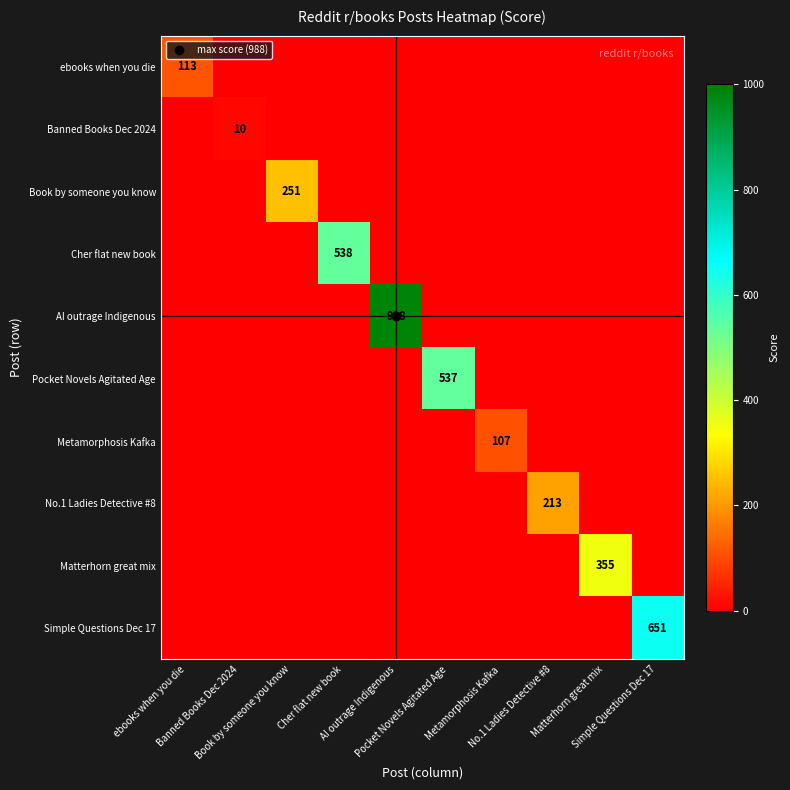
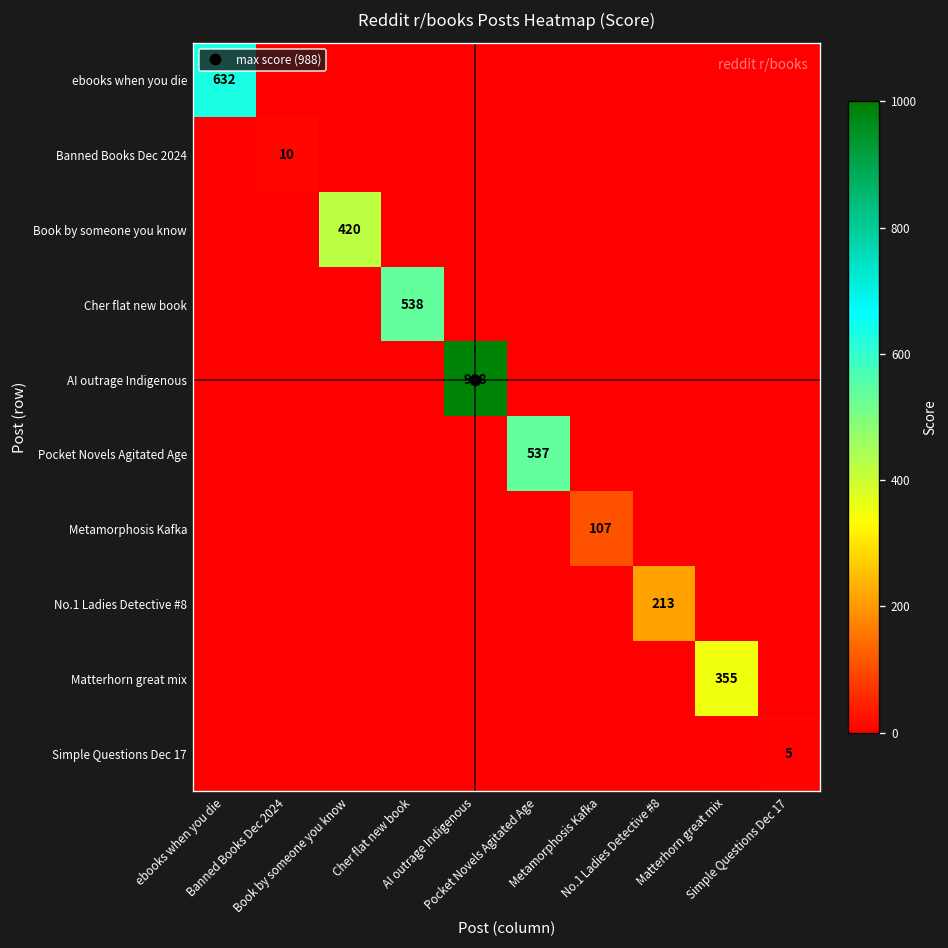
  {
    "ebooks when you die": {
-     "ebooks when you die": 113
+     "ebooks when you die": 632
    },
    "Banned Books Dec 2024": {
      "Banned Books Dec 2024": 10
    },
    "Book by someone you know": {
-     "Book by someone you know": 251
+     "Book by someone you know": 420
    },
    "Cher flat new book": {
      "Cher flat new book": 538
    },
    "Pocket Novels Agitated Age": {
      "Pocket Novels Agitated Age": 537
    },
    "Metamorphosis Kafka": {
      "Metamorphosis Kafka": 107
    },
    "No.1 Ladies Detective #8": {
      "No.1 Ladies Detective #8": 213
    },
    "Matterhorn great mix": {
      "Matterhorn great mix": 355
    },
    "Simple Questions Dec 17": {
-     "Simple Questions Dec 17": 651
+     "Simple Questions Dec 17": 5
    }
  }
